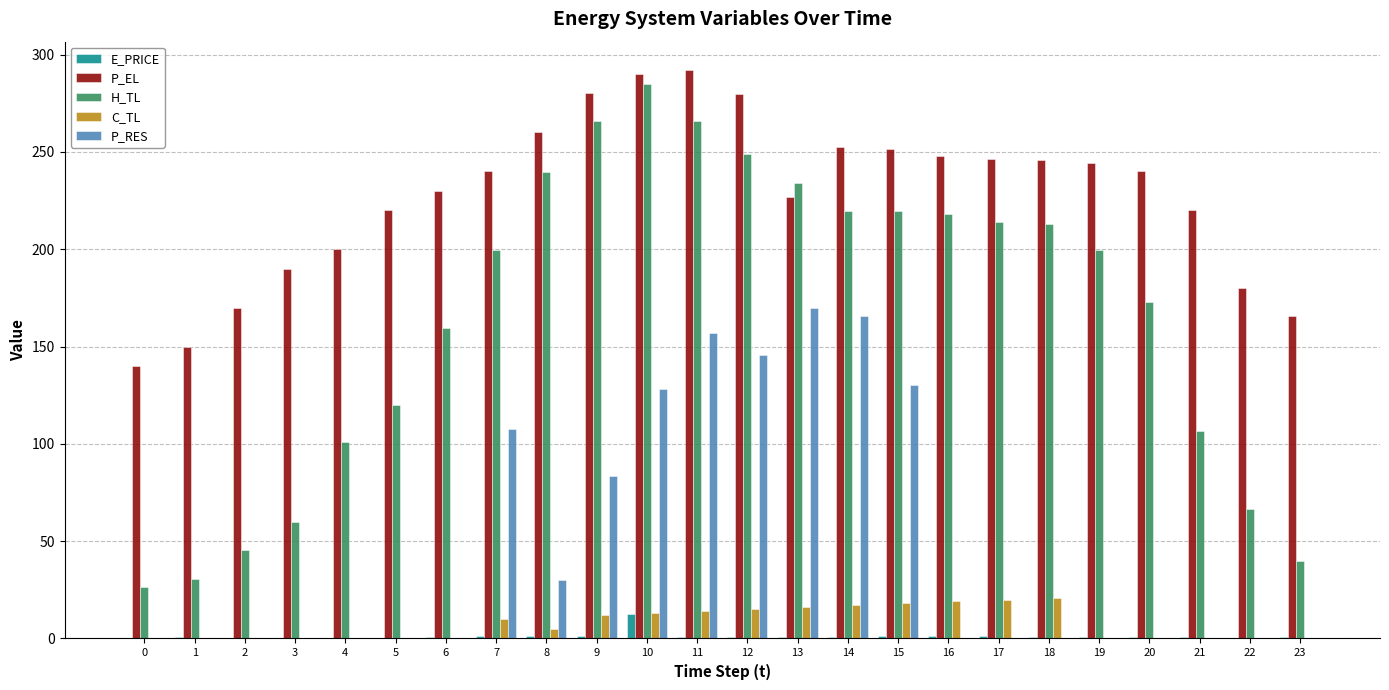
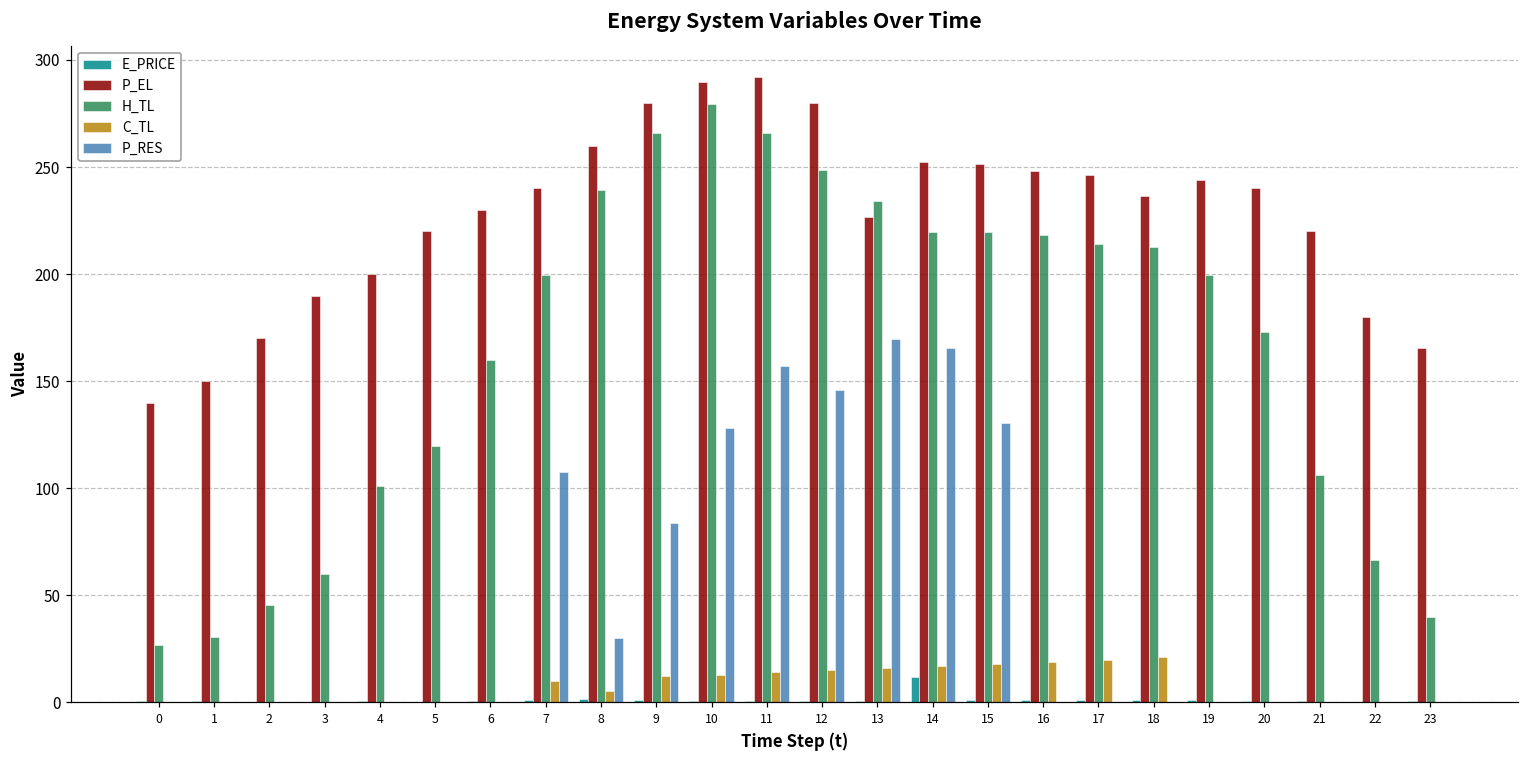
  {
    "E_PRICE": {
      "8": 1,
-     "10": 13,
-     "14": 1
+     "10": 1,
+     "14": 12
    },
    "P_EL": {
      "0": 140,
      "1": 150,
      "2": 170,
      "3": 190,
      "4": 200,
      "5": 220,
      "6": 230,
      "7": 240,
      "8": 260,
      "9": 280,
      "10": 290,
      "11": 292,
      "12": 280,
      "13": 227,
      "14": 252,
      "15": 251,
      "16": 248,
      "17": 246,
-     "18": 246,
+     "18": 237,
      "19": 244,
      "20": 240,
      "21": 220,
      "22": 180,
      "23": 166
    },
    "H_TL": {
      "0": 27,
      "1": 31,
      "2": 45,
      "3": 60,
      "4": 101,
      "5": 120,
      "6": 160,
      "7": 200,
      "8": 239,
      "9": 266,
-     "10": 285,
+     "10": 279,
      "11": 266,
      "12": 249,
      "13": 234,
      "14": 219,
      "15": 219,
      "16": 218,
      "17": 214,
      "18": 213,
      "19": 200,
      "20": 173,
      "21": 106,
      "22": 67,
      "23": 40
    },
    "C_TL": {
      "0": 0,
      "1": 0,
      "2": 0,
      "3": 0,
      "4": 0,
      "5": 0,
      "6": 0,
      "7": 10,
      "8": 5,
      "9": 12,
      "10": 13,
      "11": 14,
      "12": 15,
      "13": 16,
      "14": 17,
      "15": 18,
      "16": 19,
      "17": 20,
      "18": 21,
      "19": 0,
      "20": 0,
      "21": 0,
      "22": 0,
      "23": 0
    },
    "P_RES": {
      "0": 0,
      "1": 0,
      "2": 0,
      "3": 0,
      "4": 0,
      "5": 0,
      "6": 0,
      "7": 107,
      "8": 30,
      "9": 84,
      "10": 128,
      "11": 157,
      "12": 146,
      "13": 170,
      "14": 166,
      "15": 130,
      "16": 0,
      "17": 0,
      "18": 0,
      "19": 0,
      "20": 0,
      "21": 0,
      "22": 0,
      "23": 0
    }
  }
